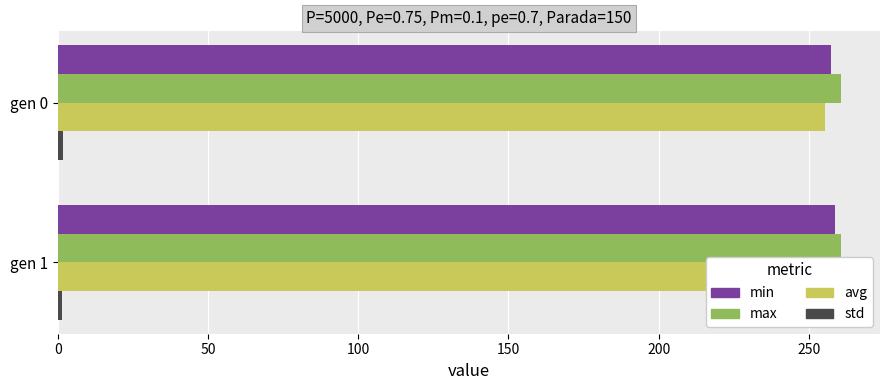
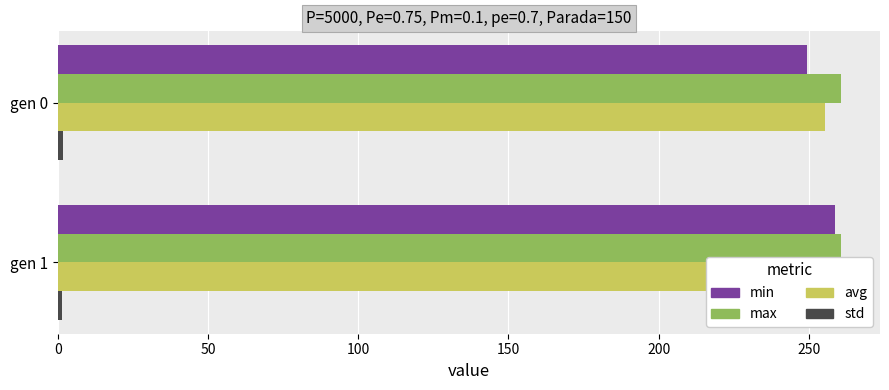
  {
    "min": {
-     "gen 0": 257,
+     "gen 0": 249,
      "gen 1": 259
    },
    "std": {
      "gen 0": 2,
      "gen 1": 2
    }
  }
